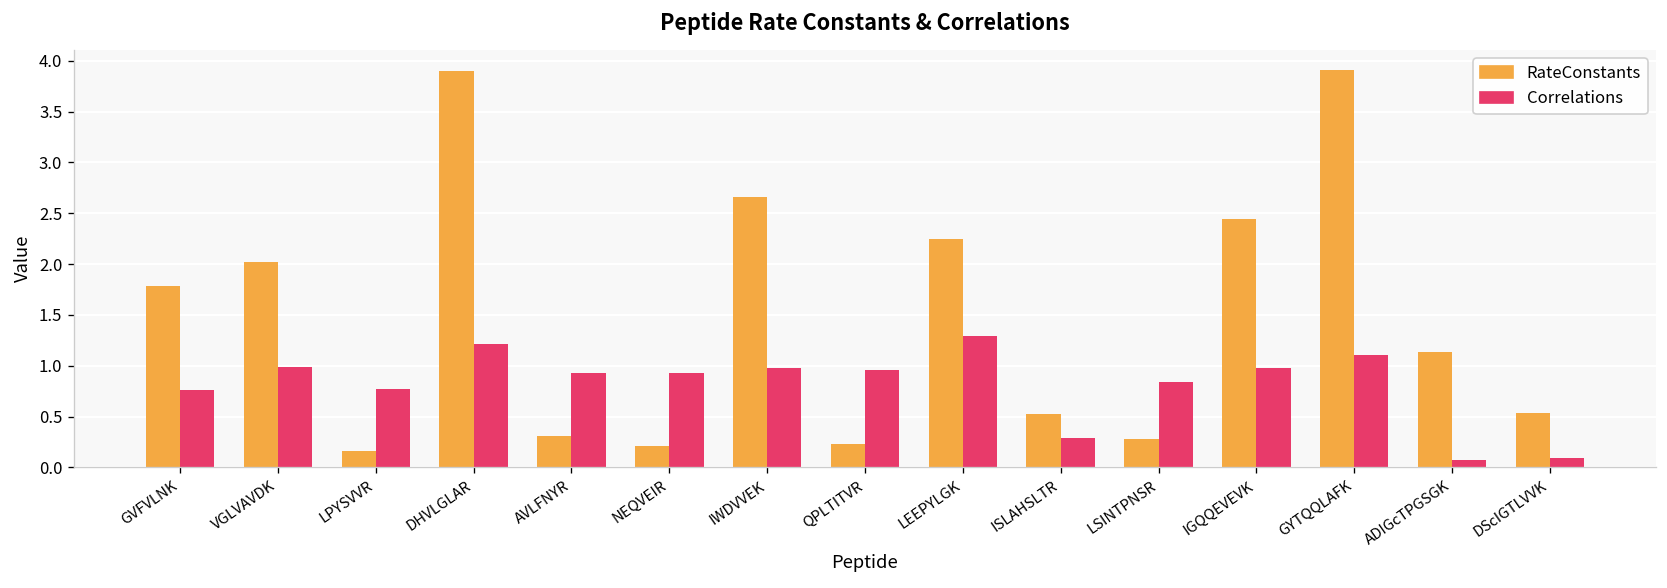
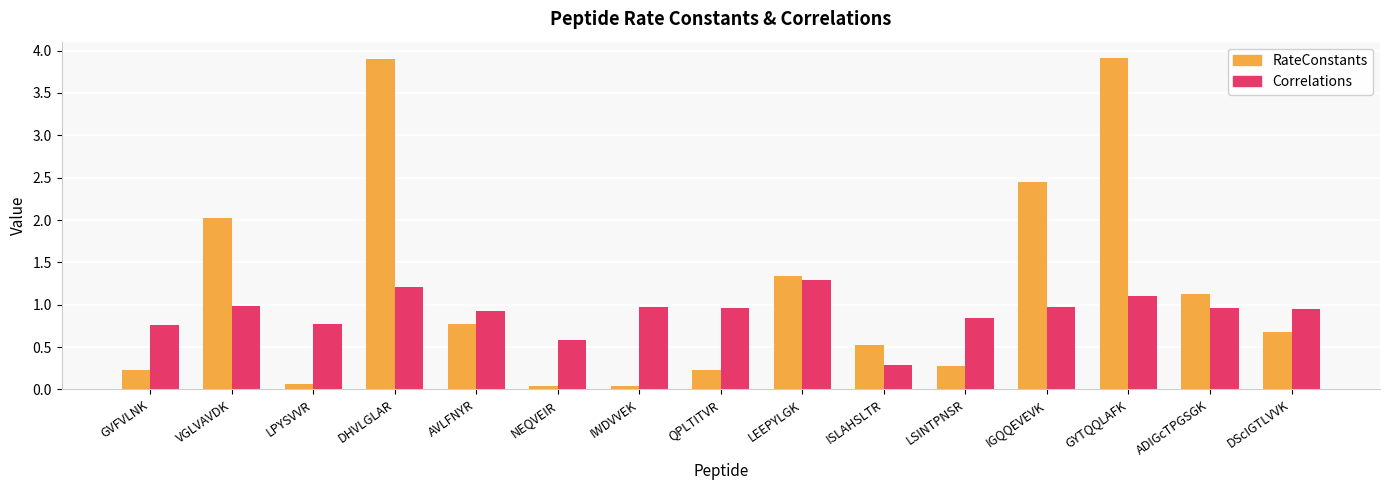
  {
    "RateConstants": {
-     "GVFVLNK": 1.8,
+     "GVFVLNK": 0.2,
      "VGLVAVDK": 2.0,
-     "LPYSVVR": 0.2,
+     "LPYSVVR": 0.1,
      "DHVLGLAR": 3.9,
-     "AVLFNYR": 0.3,
-     "NEQVEIR": 0.2,
-     "IWDVVEK": 2.7,
+     "AVLFNYR": 0.8,
+     "NEQVEIR": 0.0,
+     "IWDVVEK": 0.0,
      "QPLTITVR": 0.2,
-     "LEEPYLGK": 2.2,
+     "LEEPYLGK": 1.3,
      "ISLAHSLTR": 0.5,
      "LSINTPNSR": 0.3,
      "IGQQEVEVK": 2.4,
      "GYTQQLAFK": 3.9,
      "ADIGcTPGSGK": 1.1,
-     "DScIGTLVVK": 0.5
+     "DScIGTLVVK": 0.7
    },
    "Correlations": {
      "GVFVLNK": 0.8,
      "VGLVAVDK": 1.0,
      "LPYSVVR": 0.8,
      "DHVLGLAR": 1.2,
      "AVLFNYR": 0.9,
-     "NEQVEIR": 0.9,
+     "NEQVEIR": 0.6,
      "IWDVVEK": 1.0,
      "QPLTITVR": 1.0,
      "LEEPYLGK": 1.3,
      "ISLAHSLTR": 0.3,
      "LSINTPNSR": 0.8,
      "IGQQEVEVK": 1.0,
      "GYTQQLAFK": 1.1,
-     "ADIGcTPGSGK": 0.1,
-     "DScIGTLVVK": 0.1
+     "ADIGcTPGSGK": 1.0,
+     "DScIGTLVVK": 1.0
    }
  }
